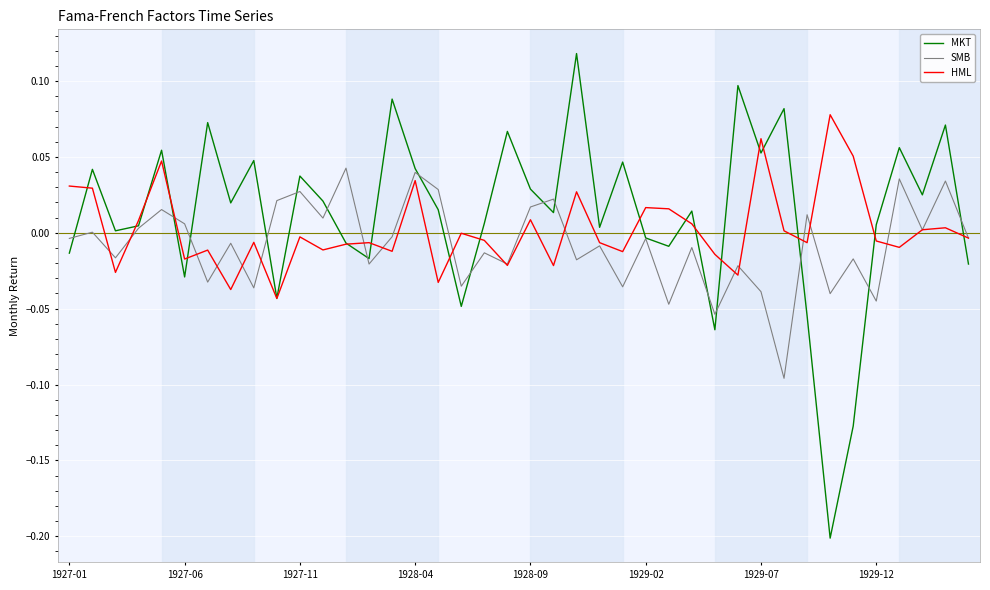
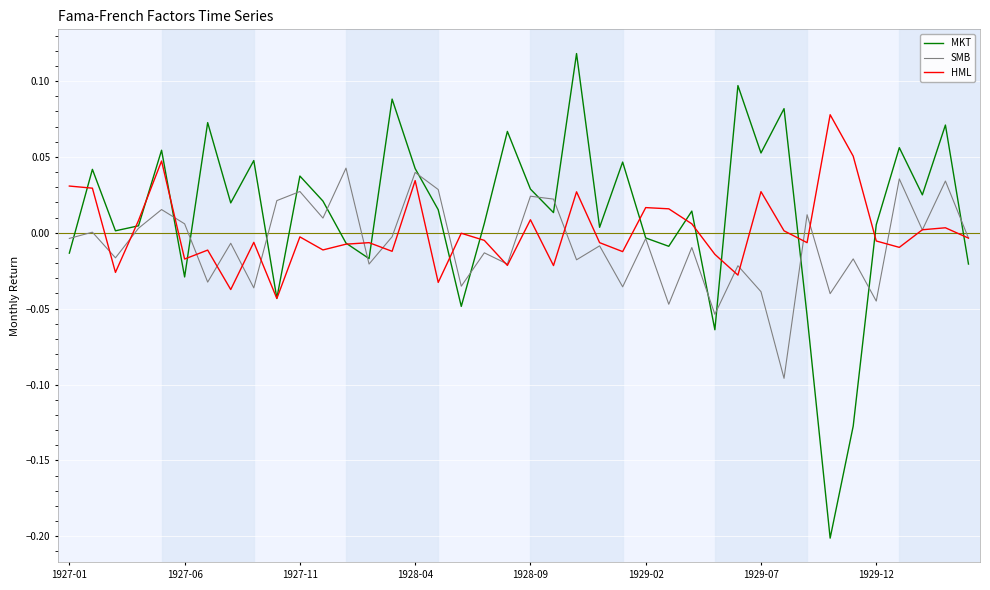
  {
    "MKT": {
      "1927-01": -0.013,
      "1927-06": -0.029,
      "1927-11": 0.037,
      "1928-04": 0.042,
      "1928-09": 0.029,
      "1929-07": 0.053,
      "1929-12": 0.005
    },
    "SMB": {
      "1927-01": -0.004,
      "1927-06": 0.006,
      "1927-11": 0.027,
      "1928-04": 0.040,
-     "1928-09": 0.017,
+     "1928-09": 0.024,
      "1929-07": -0.039,
      "1929-12": -0.045
    },
    "HML": {
      "1927-01": 0.031,
      "1927-06": -0.017,
      "1927-11": -0.003,
      "1928-04": 0.034,
      "1928-09": 0.009,
      "1929-02": 0.017,
-     "1929-07": 0.062,
+     "1929-07": 0.027,
      "1929-12": -0.005
    }
  }
